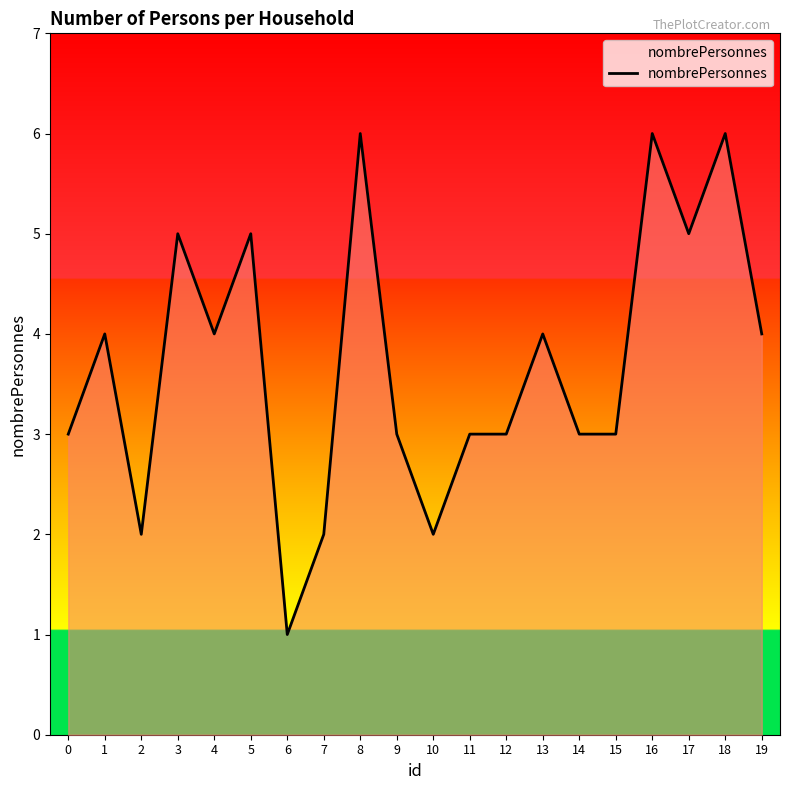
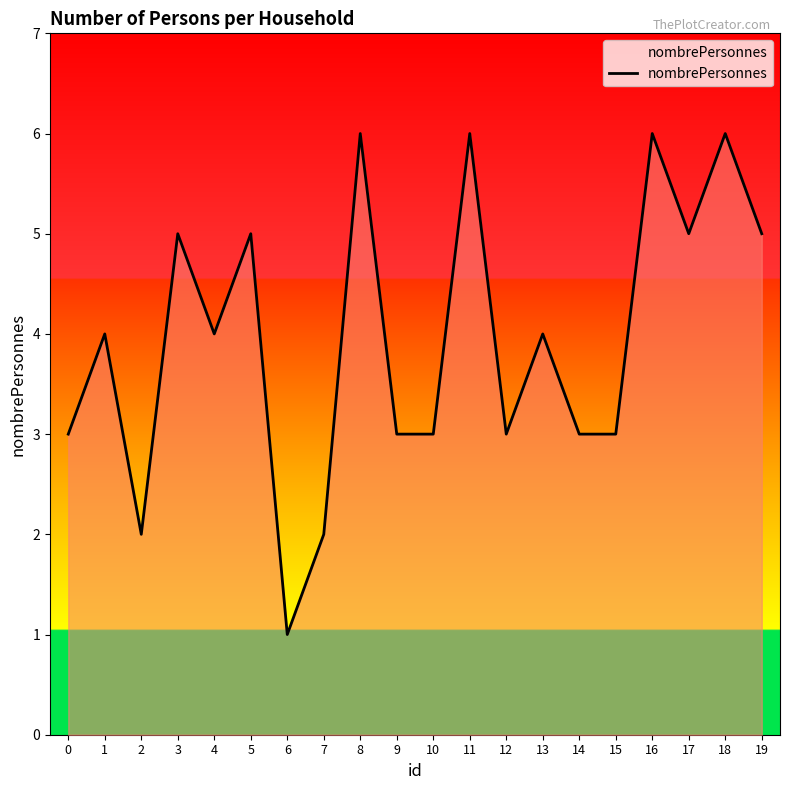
  {
    "0": 3,
    "1": 4,
    "2": 2,
    "3": 5,
    "4": 4,
    "5": 5,
    "6": 1,
    "7": 2,
    "8": 6,
    "9": 3,
-   "10": 2,
-   "11": 3,
+   "10": 3,
+   "11": 6,
    "12": 3,
    "13": 4,
    "14": 3,
    "15": 3,
    "16": 6,
    "17": 5,
    "18": 6,
-   "19": 4
+   "19": 5
  }
